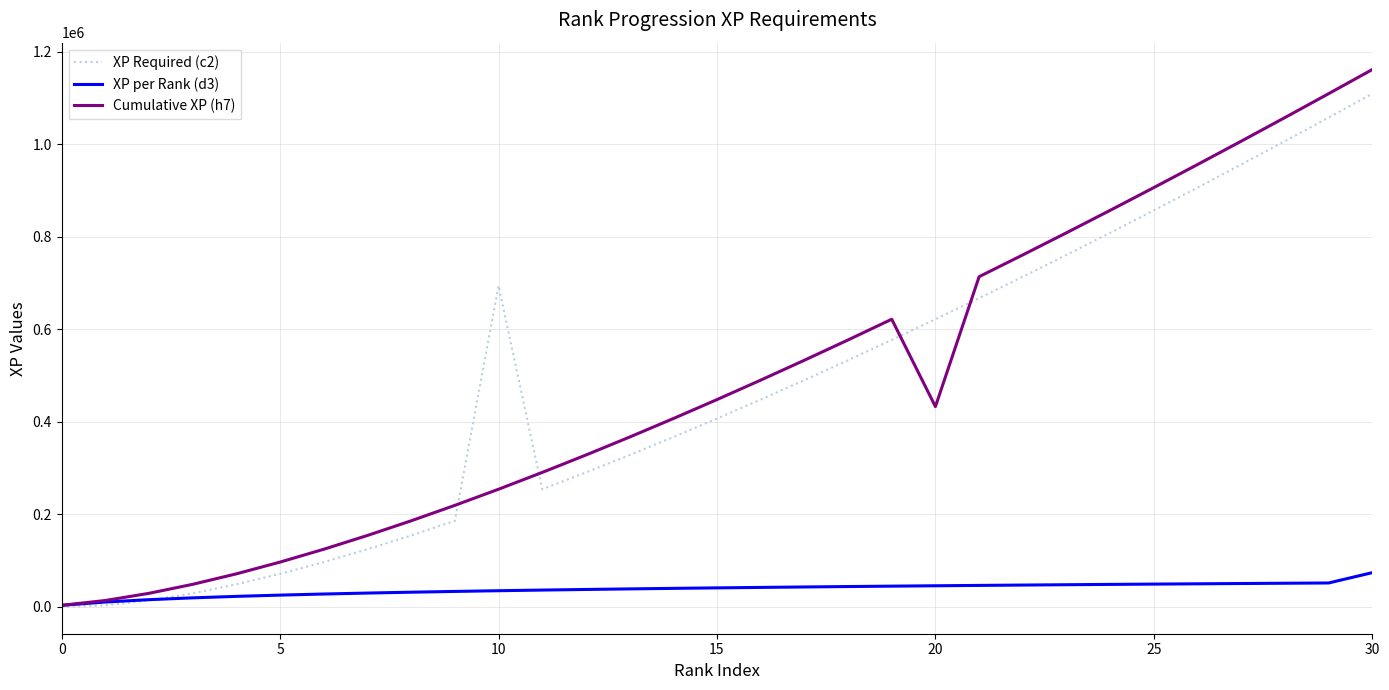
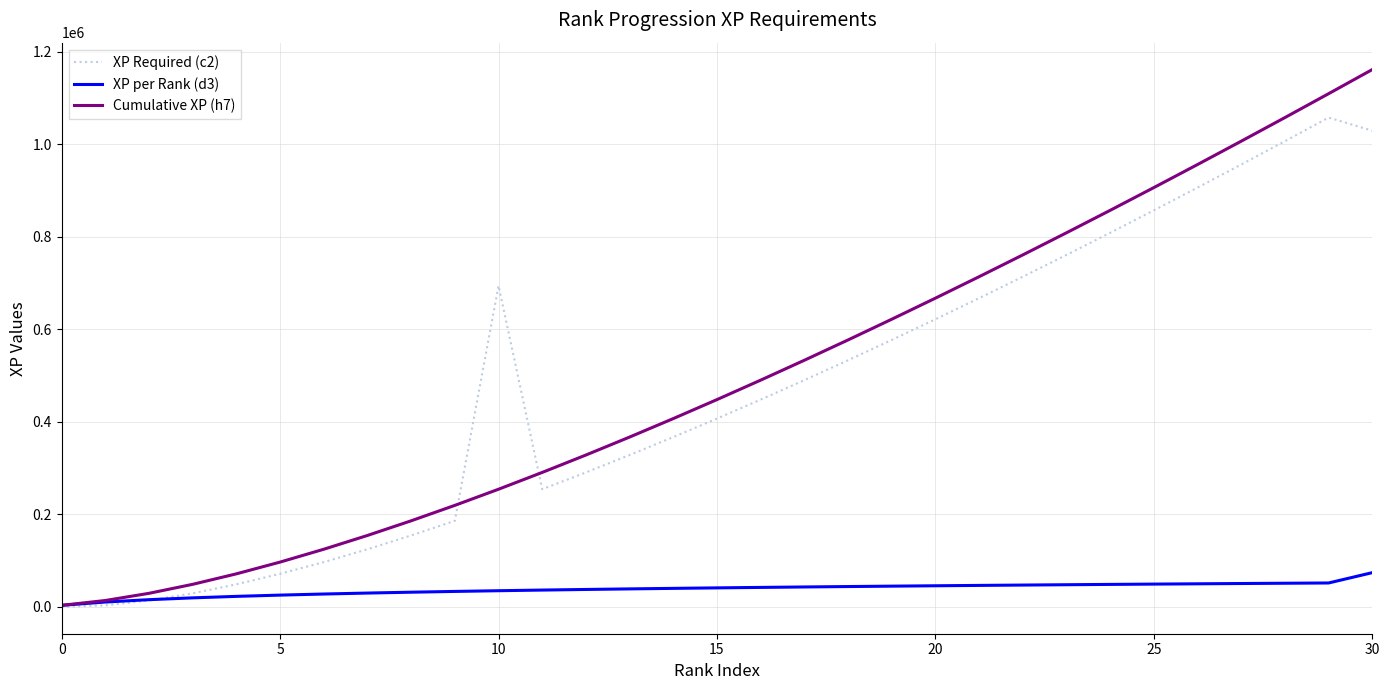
  {
    "XP Required (c2)": {
      "5": 70000,
      "10": 690000,
      "15": 410000,
      "20": 620000,
      "25": 860000,
-     "30": 1110000
+     "30": 1030000
    },
    "XP per Rank (d3)": {
      "5": 30000,
      "10": 30000,
      "15": 40000,
      "20": 50000,
      "25": 50000,
      "30": 70000
    },
    "Cumulative XP (h7)": {
      "5": 100000,
      "10": 250000,
      "15": 450000,
-     "20": 430000,
+     "20": 670000,
      "25": 910000,
      "30": 1160000
    }
  }
